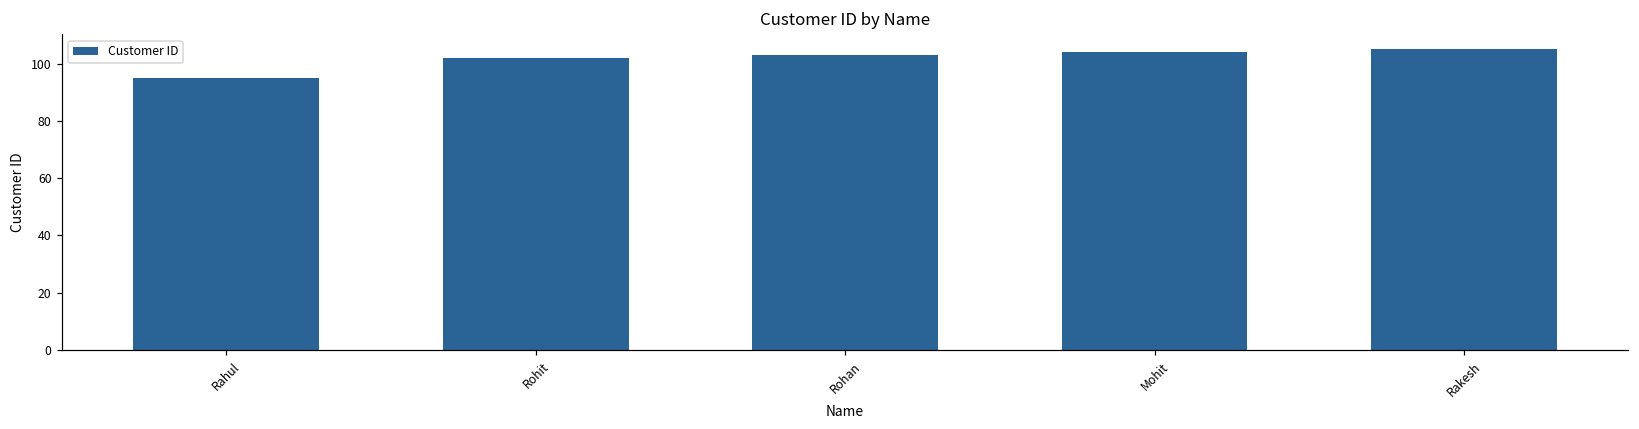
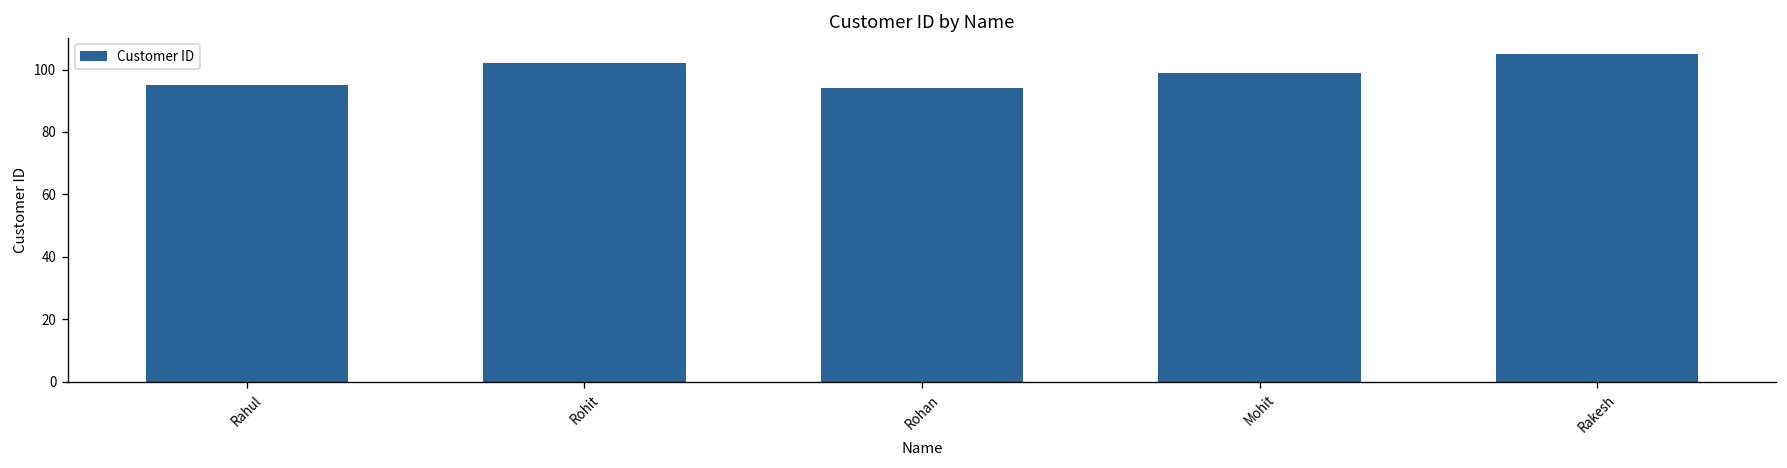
  {
    "Rahul": 95,
    "Rohit": 102,
-   "Rohan": 103,
-   "Mohit": 104,
+   "Rohan": 94,
+   "Mohit": 99,
    "Rakesh": 105
  }
